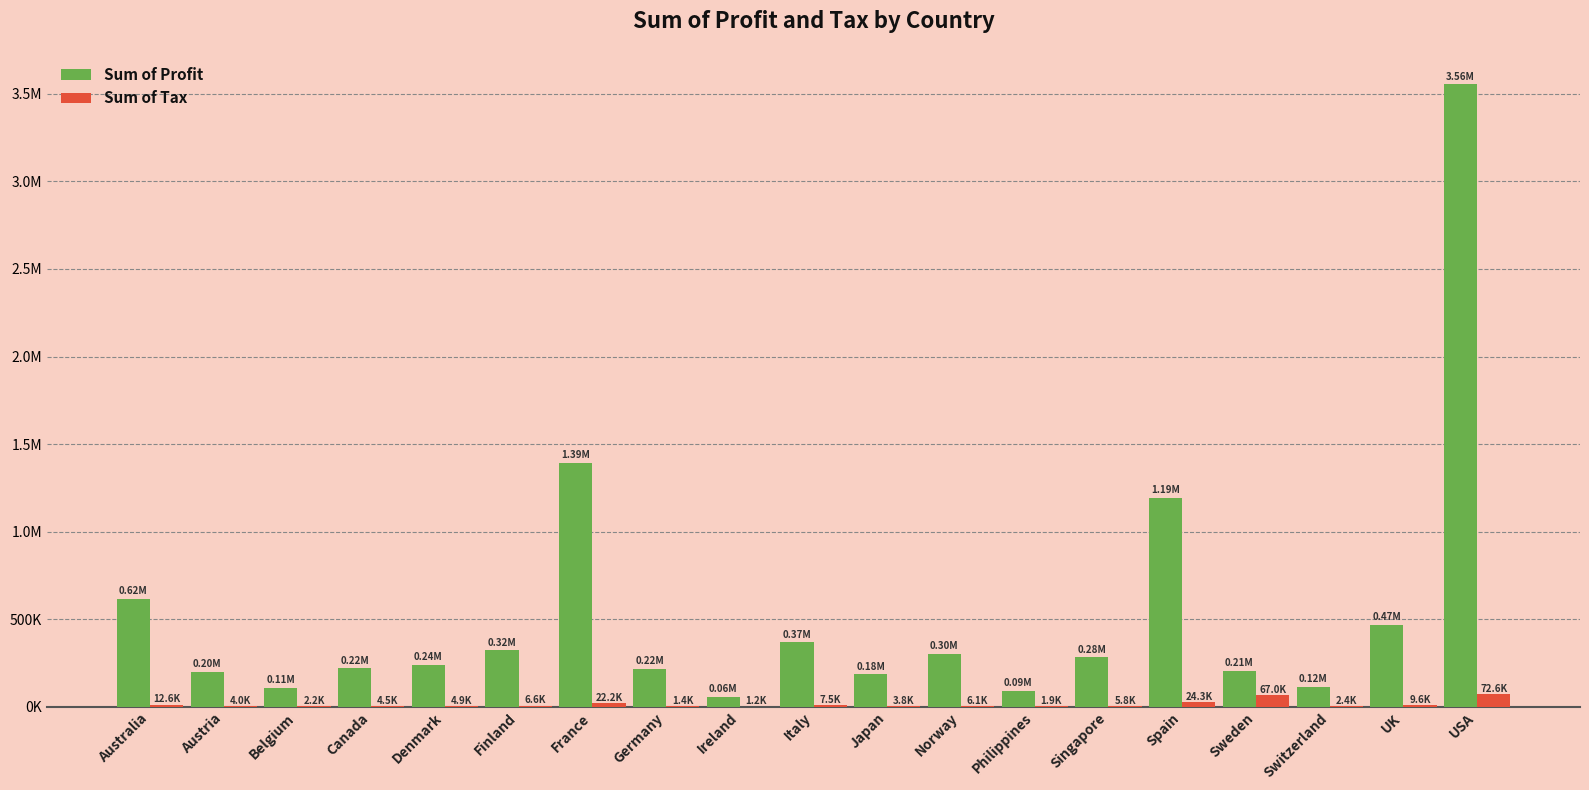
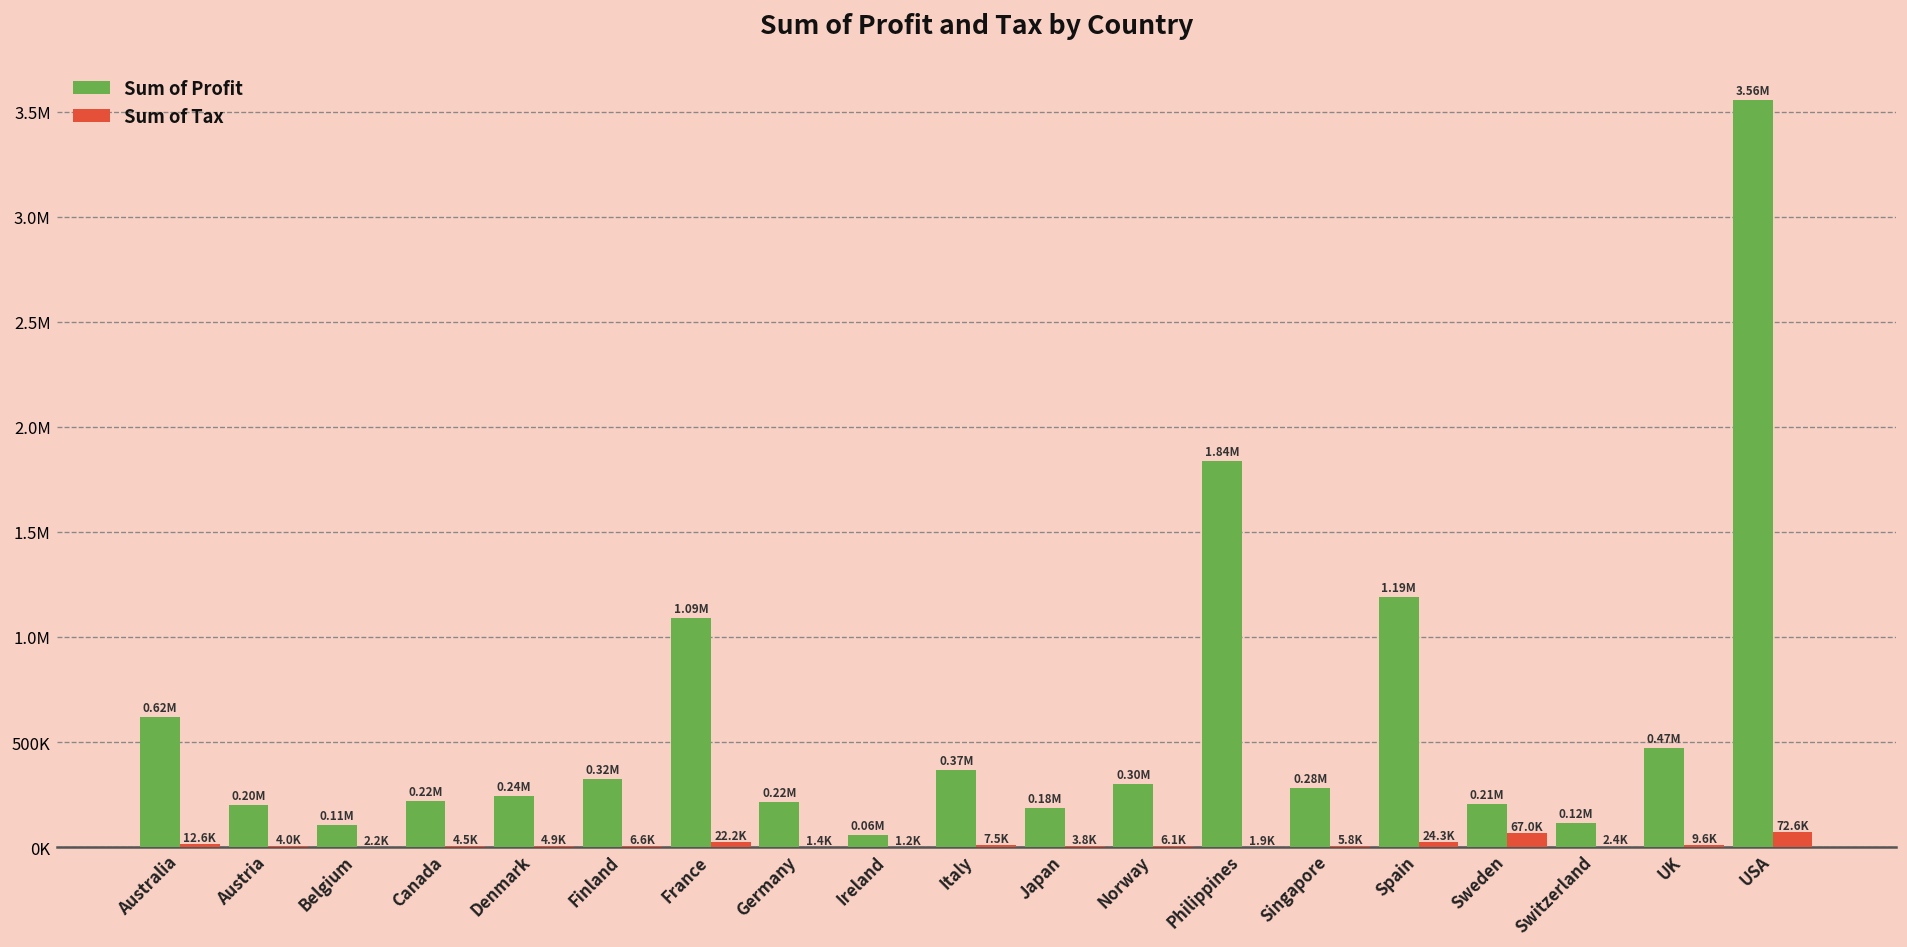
  {
    "Sum of Profit": {
      "Australia": "0.62M",
      "Austria": "0.20M",
      "Belgium": "0.11M",
      "Canada": "0.22M",
      "Denmark": "0.24M",
      "Finland": "0.32M",
-     "France": "1.39M",
+     "France": "1.09M",
      "Germany": "0.22M",
      "Ireland": "0.06M",
      "Italy": "0.37M",
      "Japan": "0.18M",
      "Norway": "0.30M",
-     "Philippines": "0.09M",
+     "Philippines": "1.84M",
      "Singapore": "0.28M",
      "Spain": "1.19M",
      "Sweden": "0.21M",
      "Switzerland": "0.12M",
      "UK": "0.47M",
      "USA": "3.56M"
    },
    "Sum of Tax": {
      "Australia": "12.6K",
      "Austria": "4.0K",
      "Belgium": "2.2K",
      "Canada": "4.5K",
      "Denmark": "4.9K",
      "Finland": "6.6K",
      "France": "22.2K",
      "Germany": "1.4K",
      "Ireland": "1.2K",
      "Italy": "7.5K",
      "Japan": "3.8K",
      "Norway": "6.1K",
      "Philippines": "1.9K",
      "Singapore": "5.8K",
      "Spain": "24.3K",
      "Sweden": "67.0K",
      "Switzerland": "2.4K",
      "UK": "9.6K",
      "USA": "72.6K"
    }
  }
